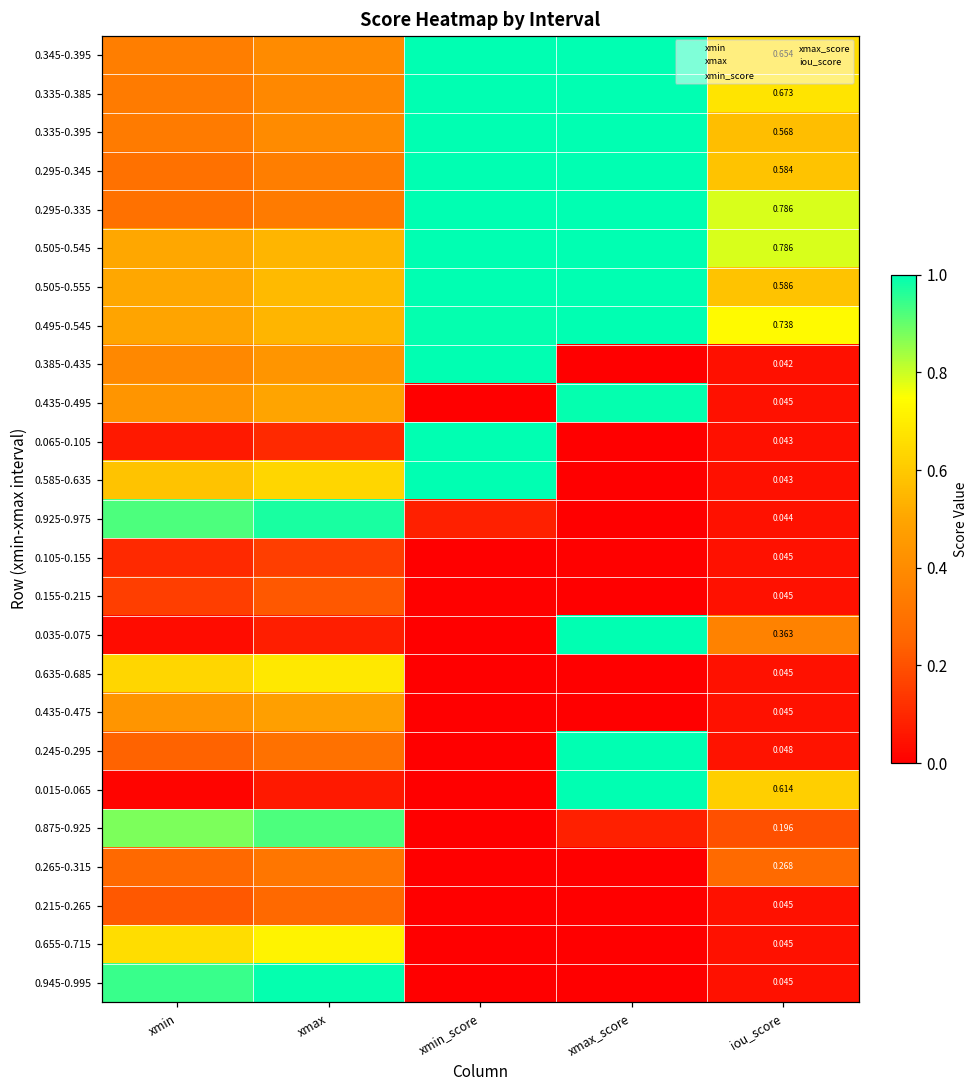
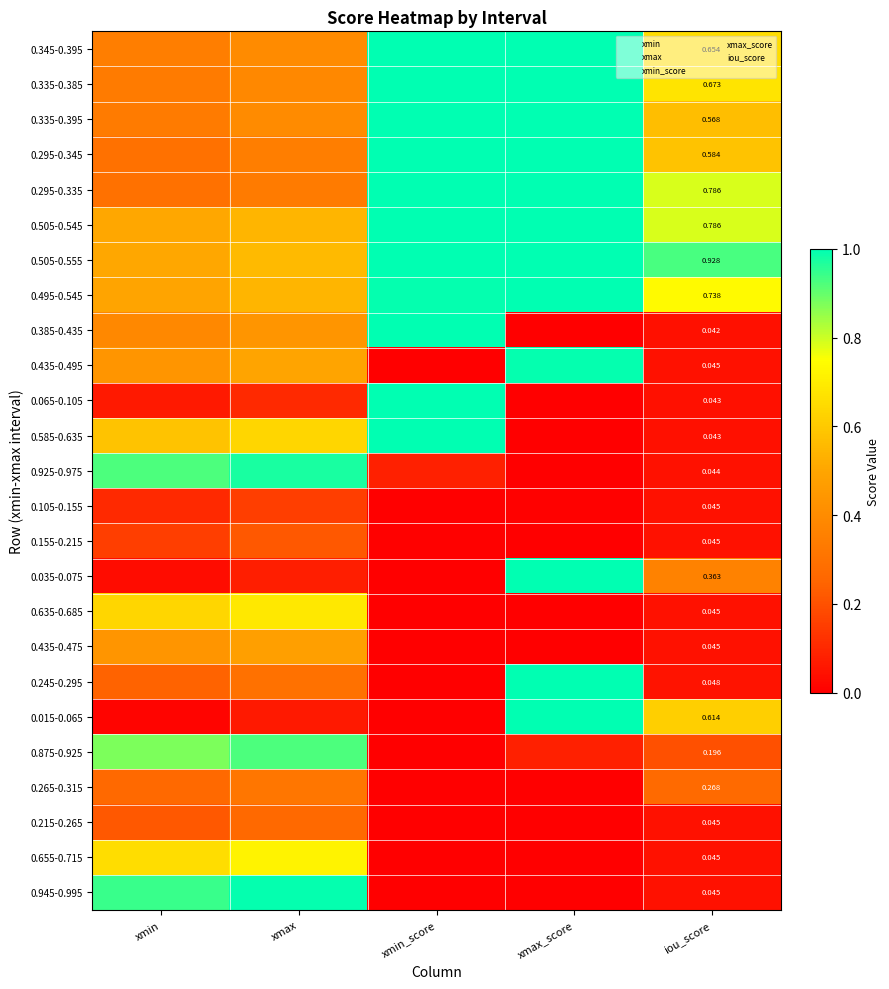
  {
    "0.335-0.385": {
      "iou_score": 0.673
    },
    "0.335-0.395": {
      "iou_score": 0.568
    },
    "0.295-0.345": {
      "iou_score": 0.584
    },
    "0.295-0.335": {
      "iou_score": 0.786
    },
    "0.505-0.545": {
      "iou_score": 0.786
    },
    "0.505-0.555": {
-     "iou_score": 0.586
+     "iou_score": 0.928
    },
    "0.495-0.545": {
      "iou_score": 0.738
    },
    "0.385-0.435": {
      "iou_score": 0.042
    },
    "0.435-0.495": {
      "iou_score": 0.045
    },
    "0.065-0.105": {
      "iou_score": 0.043
    },
    "0.585-0.635": {
      "iou_score": 0.043
    },
    "0.925-0.975": {
      "iou_score": 0.044
    },
    "0.105-0.155": {
      "iou_score": 0.045
    },
    "0.155-0.215": {
      "iou_score": 0.045
    },
    "0.035-0.075": {
      "iou_score": 0.363
    },
    "0.635-0.685": {
      "iou_score": 0.045
    },
    "0.435-0.475": {
      "iou_score": 0.045
    },
    "0.245-0.295": {
      "iou_score": 0.048
    },
    "0.015-0.065": {
      "iou_score": 0.614
    },
    "0.875-0.925": {
      "iou_score": 0.196
    },
    "0.265-0.315": {
      "iou_score": 0.268
    },
    "0.215-0.265": {
      "iou_score": 0.045
    },
    "0.655-0.715": {
      "iou_score": 0.045
    },
    "0.945-0.995": {
      "iou_score": 0.045
    }
  }
